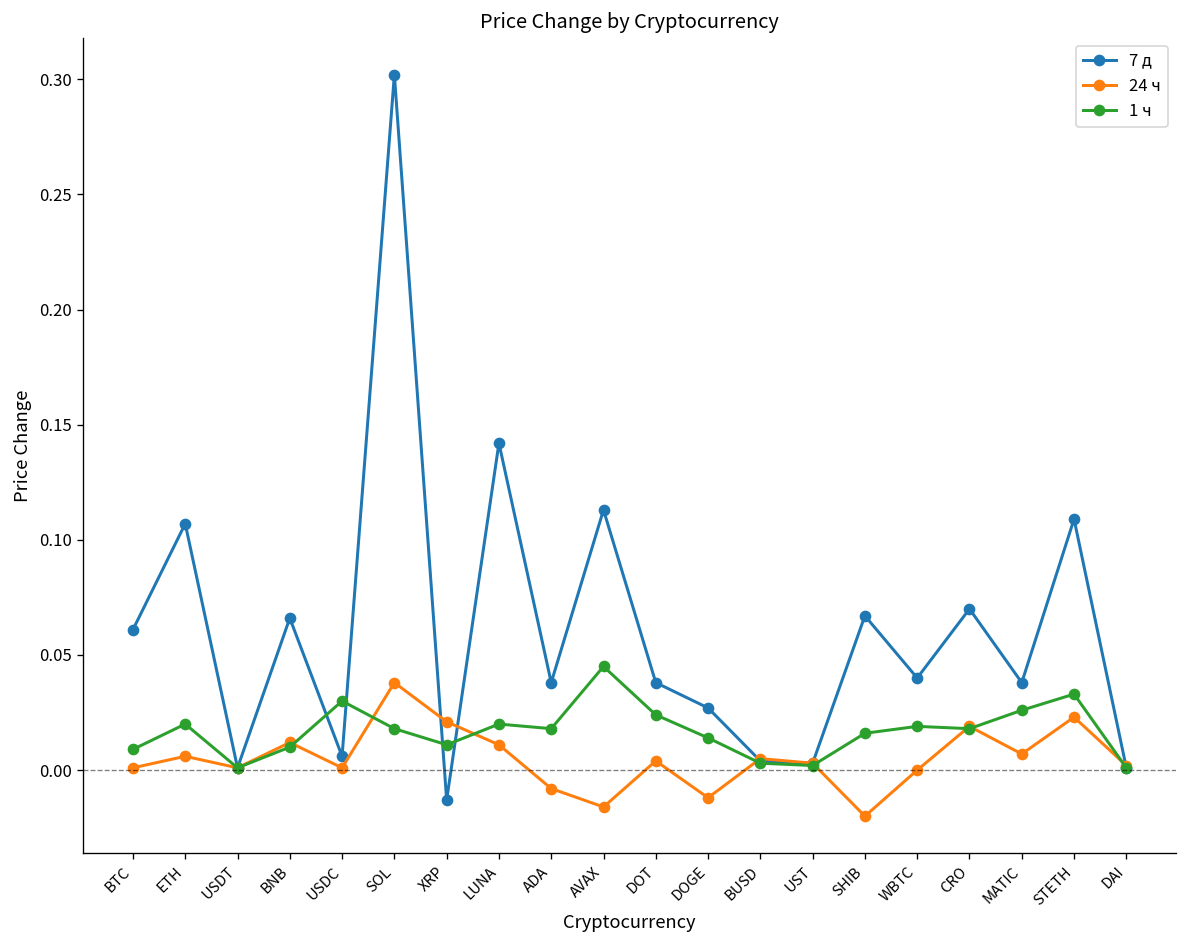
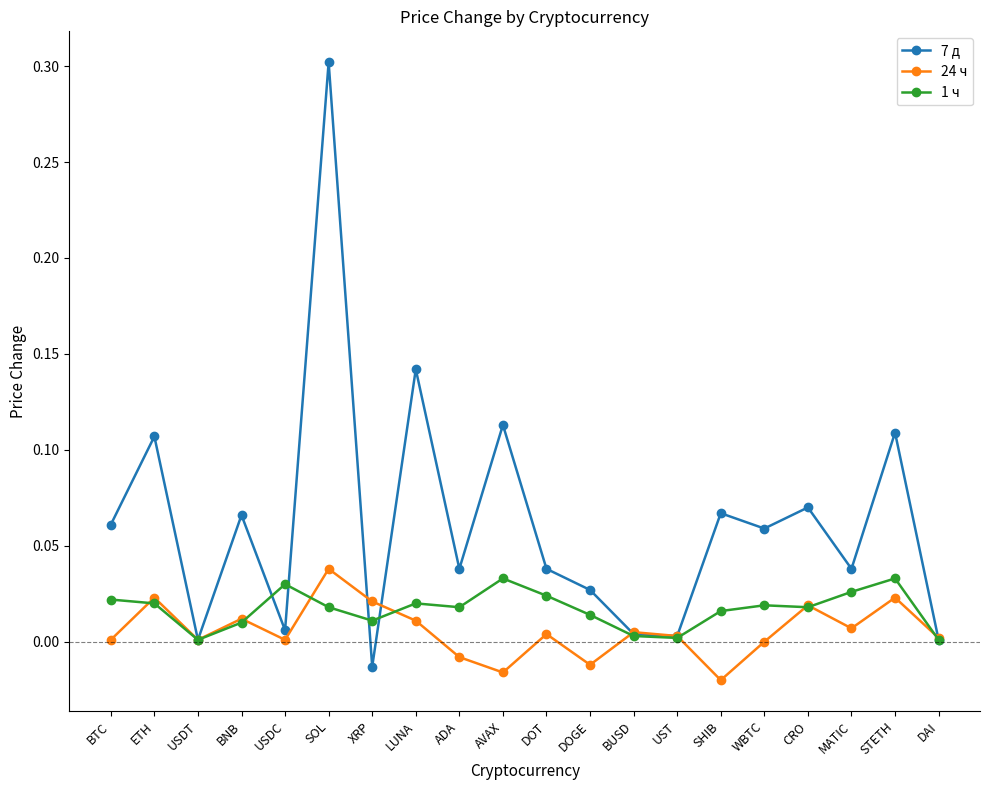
  {
    "7 д": {
      "BTC": 0.061,
      "ETH": 0.107,
      "BNB": 0.066,
      "USDC": 0.006,
      "SOL": 0.302,
      "XRP": -0.013,
      "LUNA": 0.142,
      "ADA": 0.038,
      "AVAX": 0.113,
      "DOT": 0.038,
      "DOGE": 0.027,
      "SHIB": 0.067,
-     "WBTC": 0.040,
+     "WBTC": 0.059,
      "CRO": 0.070,
      "MATIC": 0.038,
      "STETH": 0.109
    },
    "24 ч": {
      "BTC": 0.001,
-     "ETH": 0.006,
+     "ETH": 0.023,
      "BNB": 0.012,
      "USDC": 0.001,
      "SOL": 0.038,
      "XRP": 0.021,
      "LUNA": 0.011,
      "ADA": -0.008,
      "AVAX": -0.016,
      "DOT": 0.004,
      "DOGE": -0.012,
      "SHIB": -0.020,
      "WBTC": 0.000,
      "MATIC": 0.007,
      "STETH": 0.023
    },
    "1 ч": {
-     "BTC": 0.009,
+     "BTC": 0.022,
      "ETH": 0.020,
      "BNB": 0.010,
      "USDC": 0.030,
      "SOL": 0.018,
      "XRP": 0.011,
      "LUNA": 0.020,
      "ADA": 0.018,
-     "AVAX": 0.045,
+     "AVAX": 0.033,
      "DOT": 0.024,
      "DOGE": 0.014,
      "SHIB": 0.016,
      "WBTC": 0.019,
      "MATIC": 0.026,
      "STETH": 0.033
    }
  }
